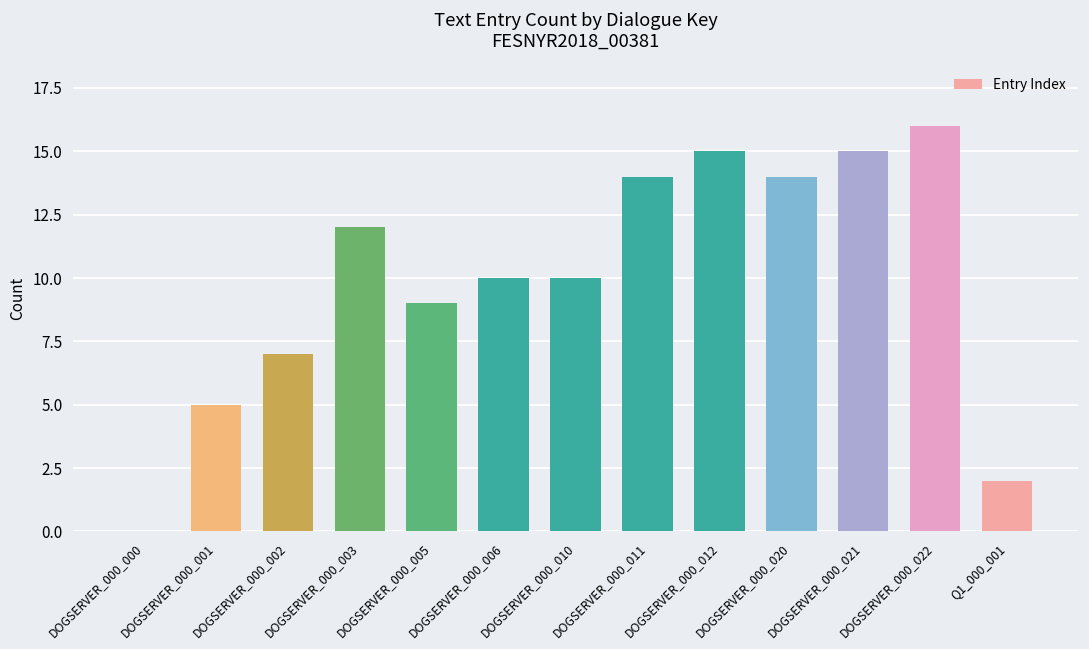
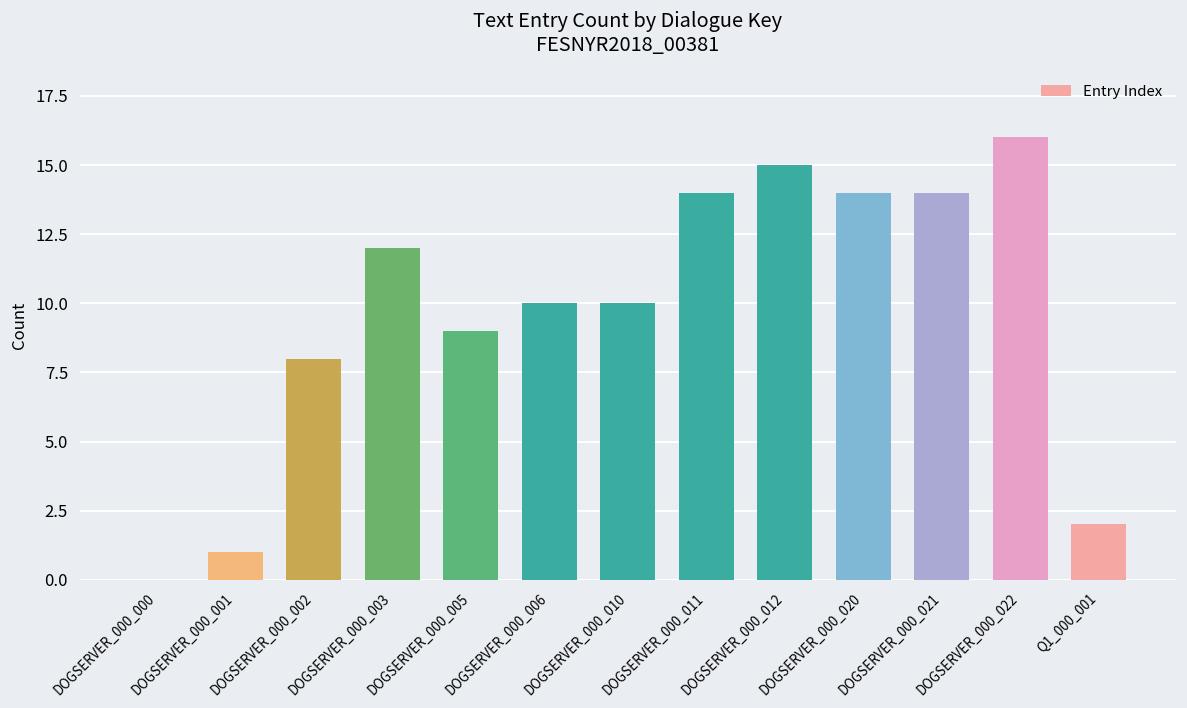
  {
    "DOGSERVER_000_000": 0,
-   "DOGSERVER_000_001": 5,
-   "DOGSERVER_000_002": 7,
+   "DOGSERVER_000_001": 1,
+   "DOGSERVER_000_002": 8,
    "DOGSERVER_000_003": 12,
    "DOGSERVER_000_005": 9,
    "DOGSERVER_000_006": 10,
    "DOGSERVER_000_010": 10,
    "DOGSERVER_000_011": 14,
    "DOGSERVER_000_012": 15,
    "DOGSERVER_000_020": 14,
-   "DOGSERVER_000_021": 15,
+   "DOGSERVER_000_021": 14,
    "DOGSERVER_000_022": 16,
    "Q1_000_001": 2
  }
